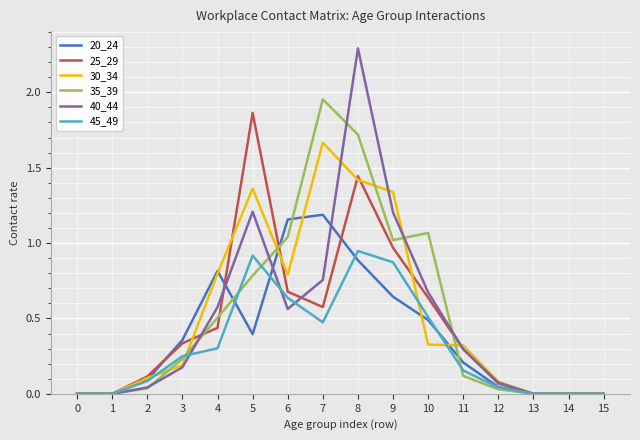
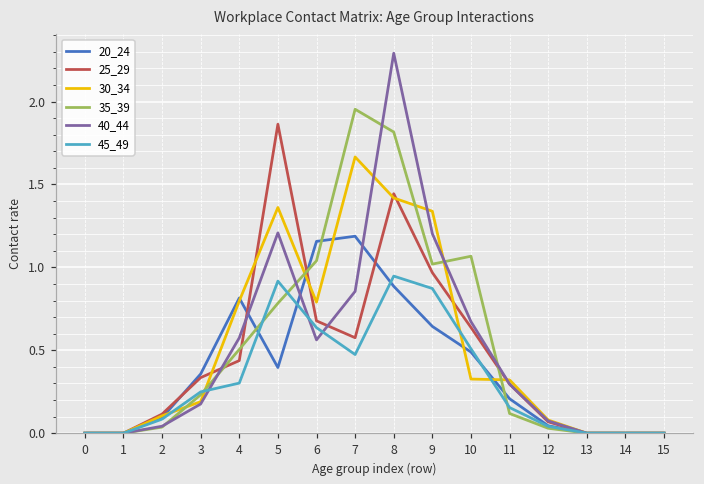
  {
    "25_29": {
      "3": 0.34,
      "4": 0.44,
      "5": 1.86,
      "6": 0.68,
      "7": 0.58,
      "8": 1.44,
      "9": 0.97,
      "10": 0.64
    },
    "30_34": {
      "4": 0.80,
      "5": 1.36,
      "6": 0.79,
      "7": 1.67,
      "8": 1.42,
      "9": 1.34,
      "10": 0.33,
      "11": 0.32
    },
    "35_39": {
      "3": 0.23,
      "4": 0.51,
      "5": 0.78,
      "6": 1.04,
      "7": 1.95,
-     "8": 1.72,
+     "8": 1.82,
      "9": 1.02,
      "10": 1.07,
      "11": 0.12
    },
    "40_44": {
      "4": 0.58,
      "5": 1.21,
      "6": 0.56,
-     "7": 0.76,
+     "7": 0.86,
      "8": 2.29,
      "9": 1.20,
      "10": 0.67
    }
  }
